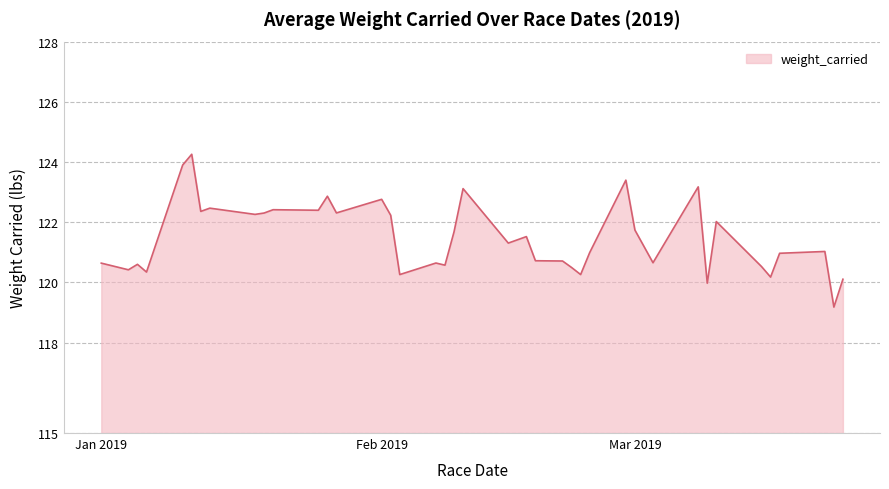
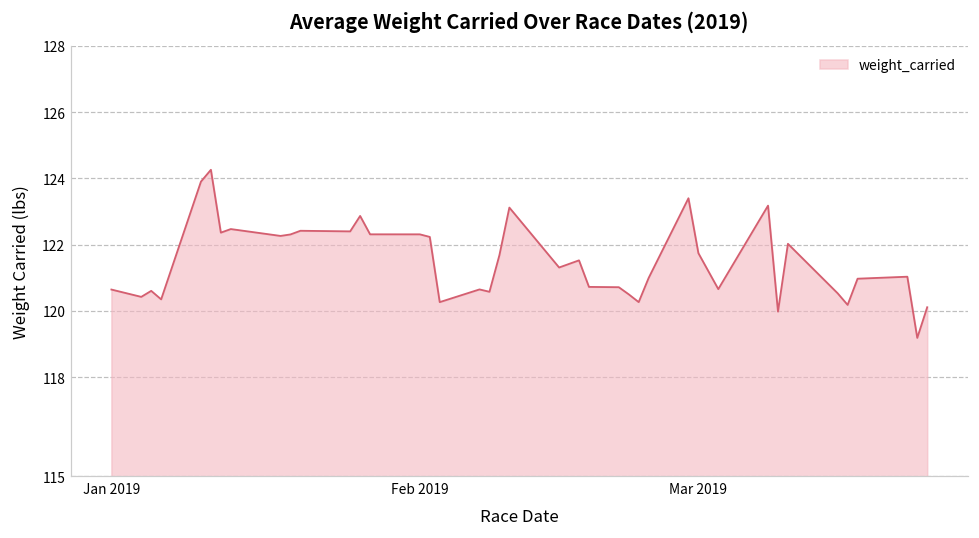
  {
    "Jan 2019": 120.6,
-   "Feb 2019": 122.8,
+   "Feb 2019": 122.3,
    "Mar 2019": 121.7
  }
